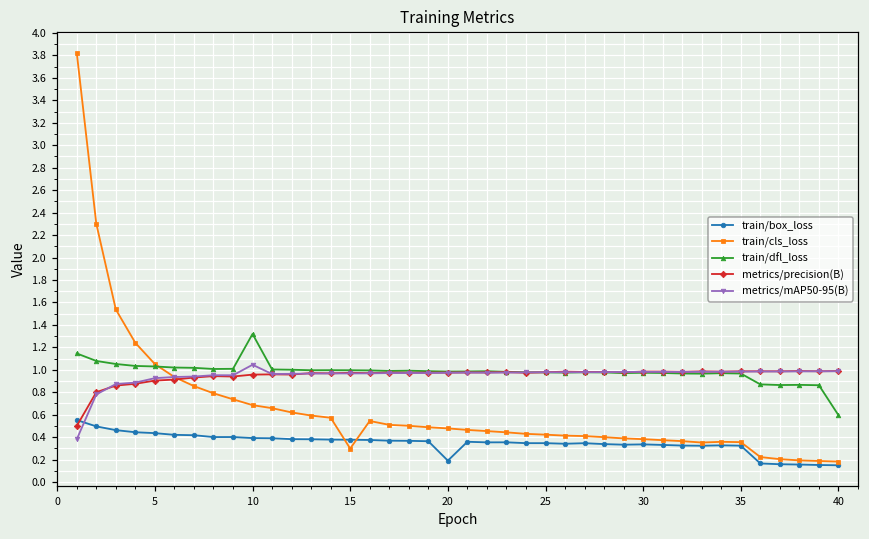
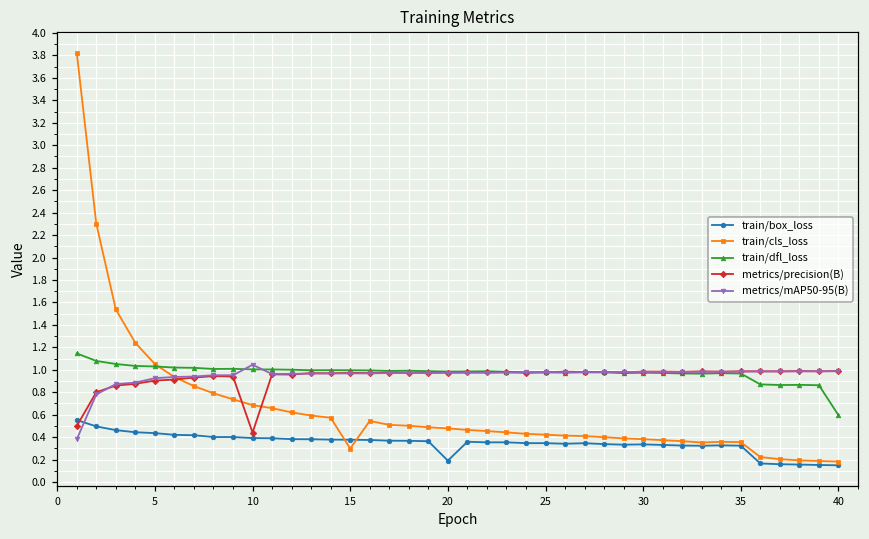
  {
    "train/box_loss": {
      "5": 0.44,
      "10": 0.39,
      "15": 0.38,
      "20": 0.19,
      "25": 0.35,
      "30": 0.33,
      "35": 0.32,
      "40": 0.15
    },
    "train/cls_loss": {
      "10": 0.68,
      "15": 0.30,
      "20": 0.48,
      "25": 0.42,
      "30": 0.38,
      "35": 0.35,
      "40": 0.18
    },
    "train/dfl_loss": {
-     "10": 1.32,
+     "10": 1.00,
      "40": 0.59
    },
    "metrics/precision(B)": {
-     "10": 0.96
+     "10": 0.44
    },
    "metrics/mAP50-95(B)": {
      "10": 1.04
    }
  }
